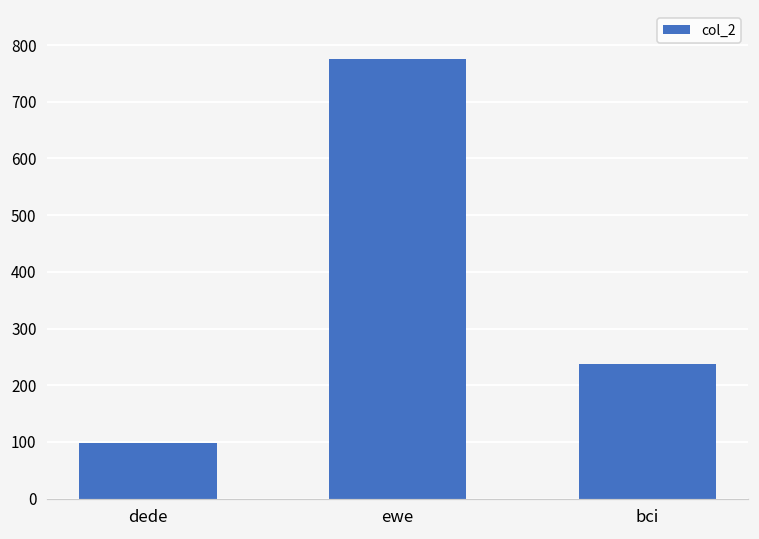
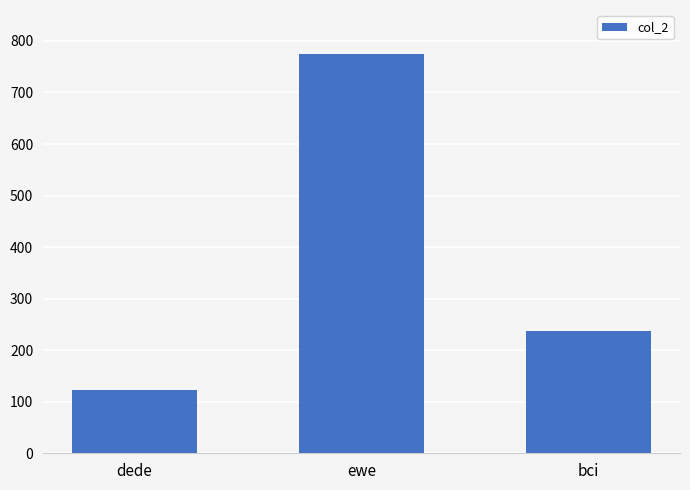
  {
-   "dede": 100,
+   "dede": 120,
    "ewe": 780,
    "bci": 240
  }
